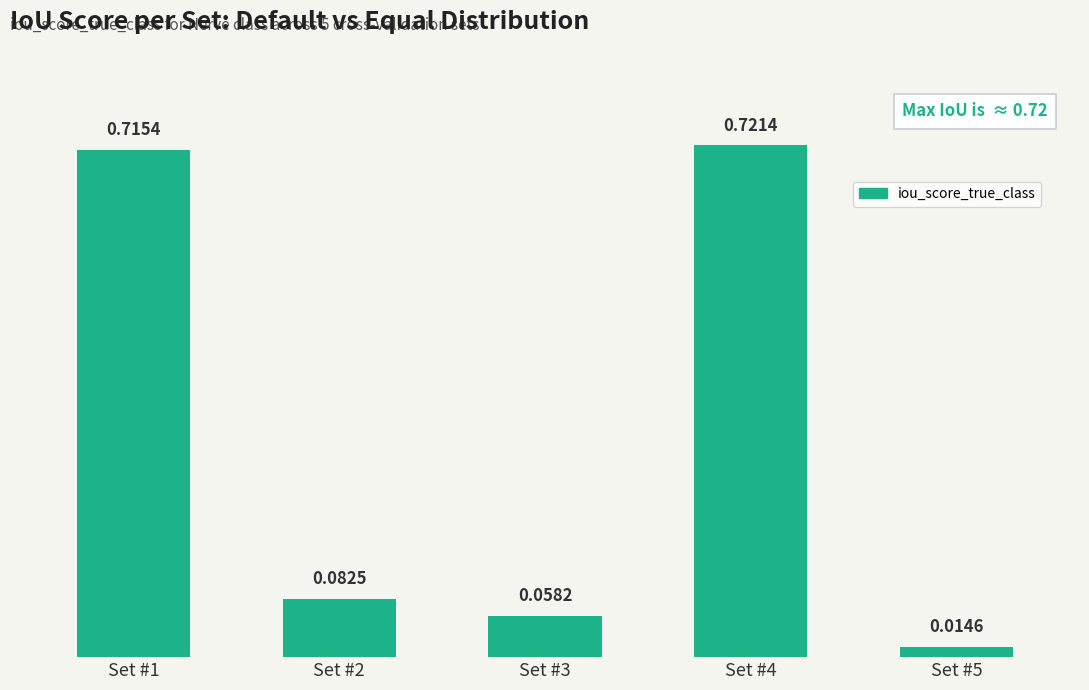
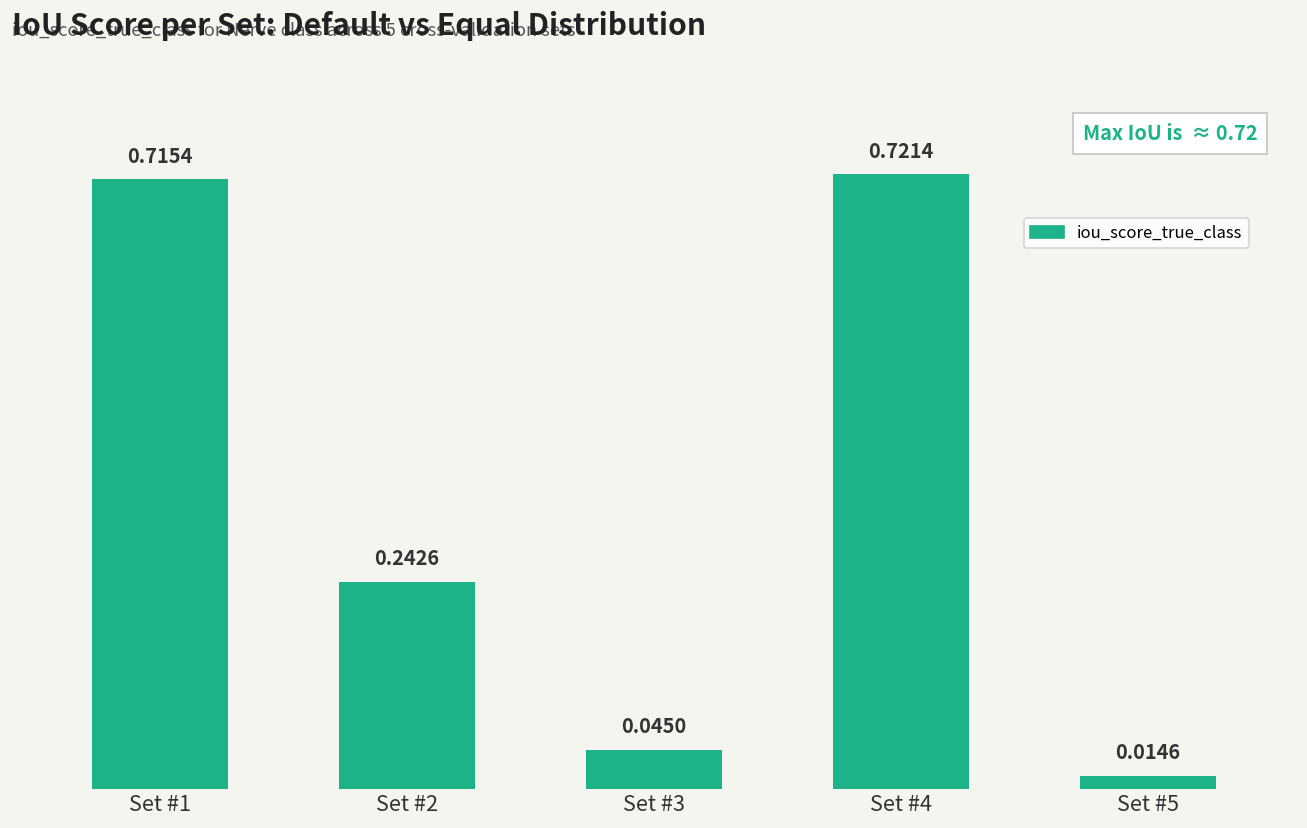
  {
    "Set #1": 0.7154,
-   "Set #2": 0.0825,
-   "Set #3": 0.0582,
+   "Set #2": 0.2426,
+   "Set #3": 0.0450,
    "Set #4": 0.7214,
    "Set #5": 0.0146
  }
